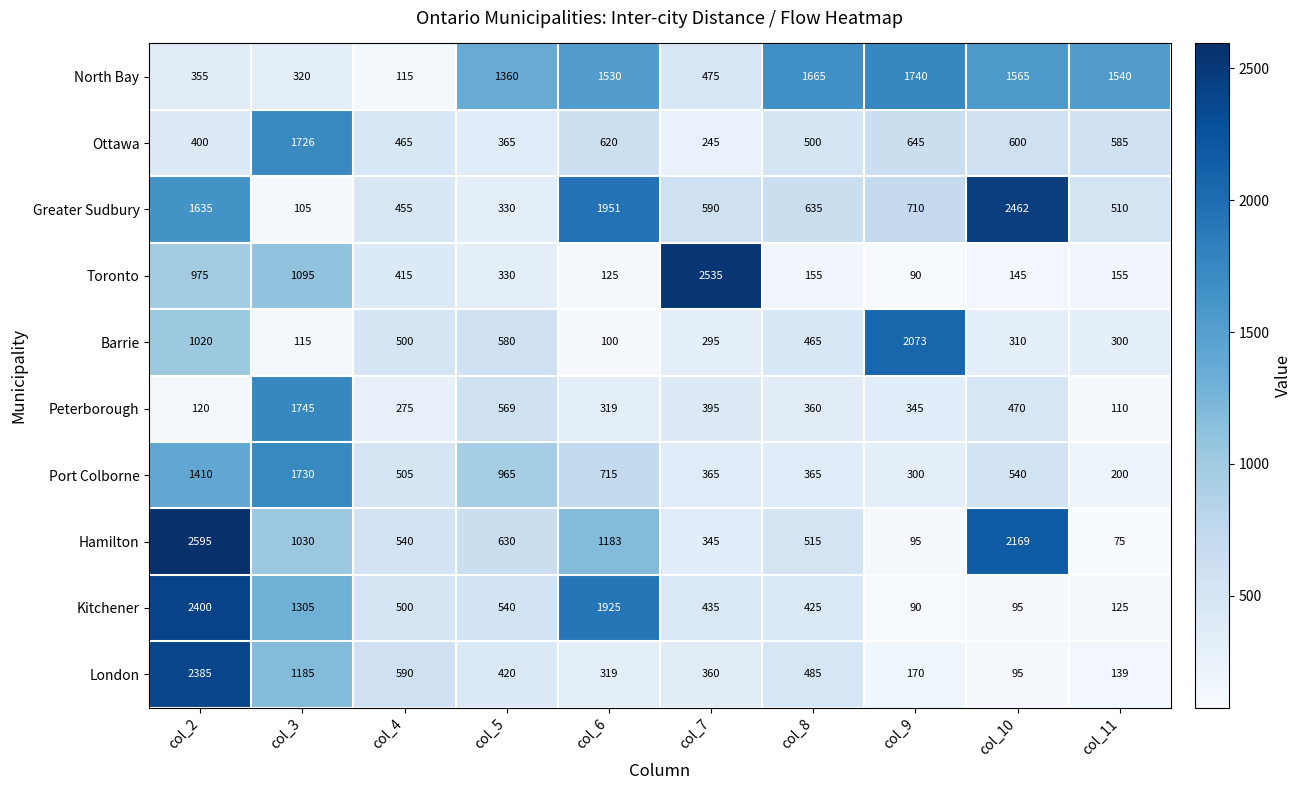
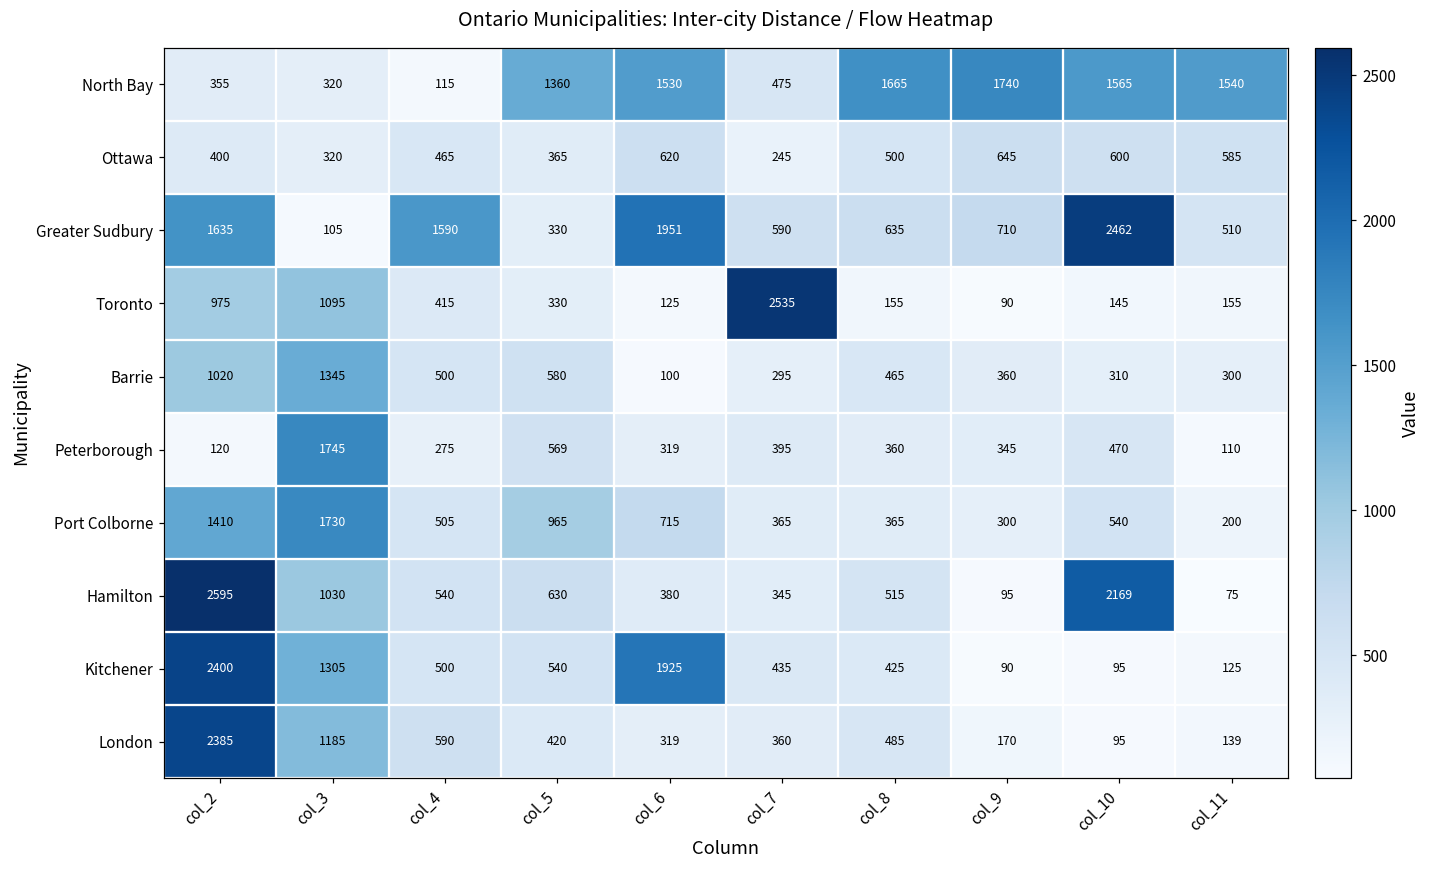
  {
    "North Bay": {
      "col_2": 355,
      "col_3": 320,
      "col_4": 115,
      "col_5": 1360,
      "col_6": 1530,
      "col_7": 475,
      "col_8": 1665,
      "col_9": 1740,
      "col_10": 1565,
      "col_11": 1540
    },
    "Ottawa": {
      "col_2": 400,
-     "col_3": 1726,
+     "col_3": 320,
      "col_4": 465,
      "col_5": 365,
      "col_6": 620,
      "col_7": 245,
      "col_8": 500,
      "col_9": 645,
      "col_10": 600,
      "col_11": 585
    },
    "Greater Sudbury": {
      "col_2": 1635,
      "col_3": 105,
-     "col_4": 455,
+     "col_4": 1590,
      "col_5": 330,
      "col_6": 1951,
      "col_7": 590,
      "col_8": 635,
      "col_9": 710,
      "col_10": 2462,
      "col_11": 510
    },
    "Toronto": {
      "col_2": 975,
      "col_3": 1095,
      "col_4": 415,
      "col_5": 330,
      "col_6": 125,
      "col_7": 2535,
      "col_8": 155,
      "col_9": 90,
      "col_10": 145,
      "col_11": 155
    },
    "Barrie": {
      "col_2": 1020,
-     "col_3": 115,
+     "col_3": 1345,
      "col_4": 500,
      "col_5": 580,
      "col_6": 100,
      "col_7": 295,
      "col_8": 465,
-     "col_9": 2073,
+     "col_9": 360,
      "col_10": 310,
      "col_11": 300
    },
    "Peterborough": {
      "col_2": 120,
      "col_3": 1745,
      "col_4": 275,
      "col_5": 569,
      "col_6": 319,
      "col_7": 395,
      "col_8": 360,
      "col_9": 345,
      "col_10": 470,
      "col_11": 110
    },
    "Port Colborne": {
      "col_2": 1410,
      "col_3": 1730,
      "col_4": 505,
      "col_5": 965,
      "col_6": 715,
      "col_7": 365,
      "col_8": 365,
      "col_9": 300,
      "col_10": 540,
      "col_11": 200
    },
    "Hamilton": {
      "col_2": 2595,
      "col_3": 1030,
      "col_4": 540,
      "col_5": 630,
-     "col_6": 1183,
+     "col_6": 380,
      "col_7": 345,
      "col_8": 515,
      "col_9": 95,
      "col_10": 2169,
      "col_11": 75
    },
    "Kitchener": {
      "col_2": 2400,
      "col_3": 1305,
      "col_4": 500,
      "col_5": 540,
      "col_6": 1925,
      "col_7": 435,
      "col_8": 425,
      "col_9": 90,
      "col_10": 95,
      "col_11": 125
    },
    "London": {
      "col_2": 2385,
      "col_3": 1185,
      "col_4": 590,
      "col_5": 420,
      "col_6": 319,
      "col_7": 360,
      "col_8": 485,
      "col_9": 170,
      "col_10": 95,
      "col_11": 139
    }
  }
